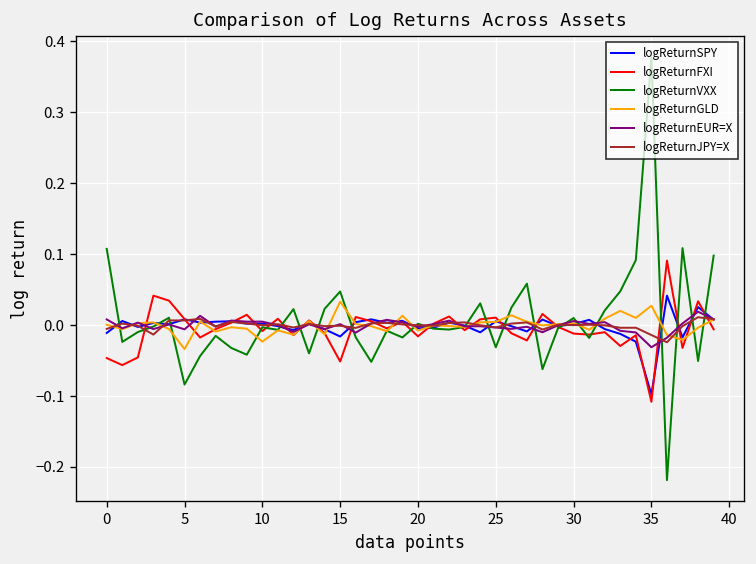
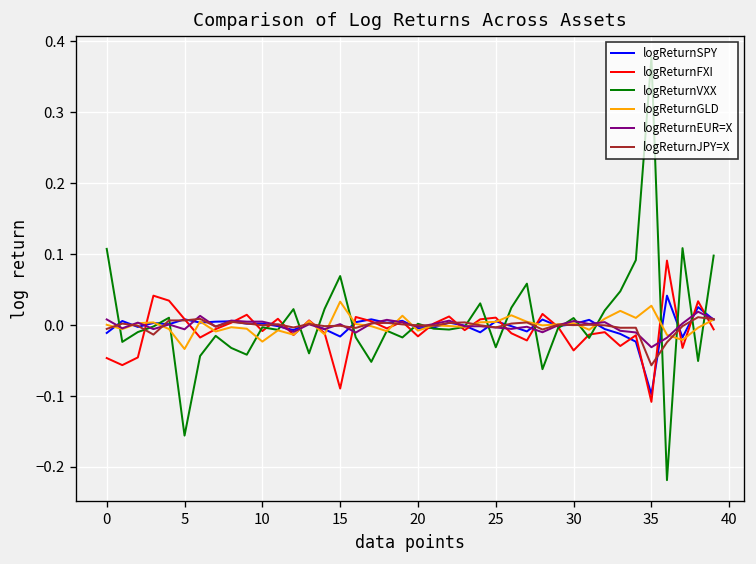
  {
    "logReturnSPY": {
      "0": -0.01,
      "15": -0.02,
      "35": -0.10
    },
    "logReturnFXI": {
      "0": -0.05,
      "10": -0.01,
-     "15": -0.05,
+     "15": -0.09,
      "20": -0.02,
      "25": 0.01,
-     "30": -0.01,
+     "30": -0.04,
      "35": -0.11
    },
    "logReturnVXX": {
      "0": 0.11,
-     "5": -0.08,
-     "15": 0.05,
+     "5": -0.16,
+     "15": 0.07,
      "25": -0.03
    },
    "logReturnGLD": {
      "0": 0.00,
      "5": -0.03,
      "10": -0.02,
      "15": 0.03,
      "35": 0.03
    },
    "logReturnEUR=X": {
      "0": 0.01,
      "5": -0.01,
      "35": -0.03
    },
    "logReturnJPY=X": {
      "0": -0.01,
-     "35": -0.01
+     "35": -0.06
    }
  }
